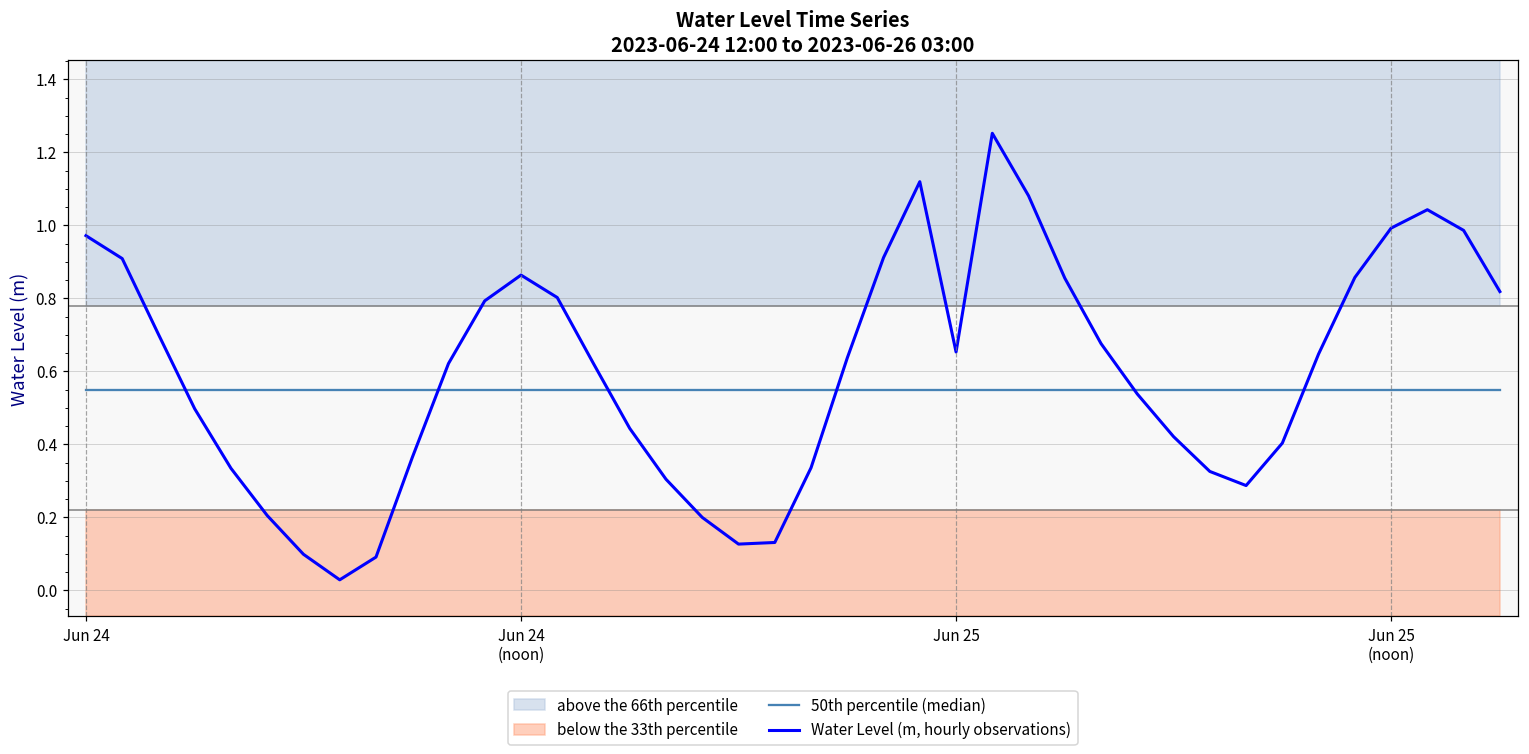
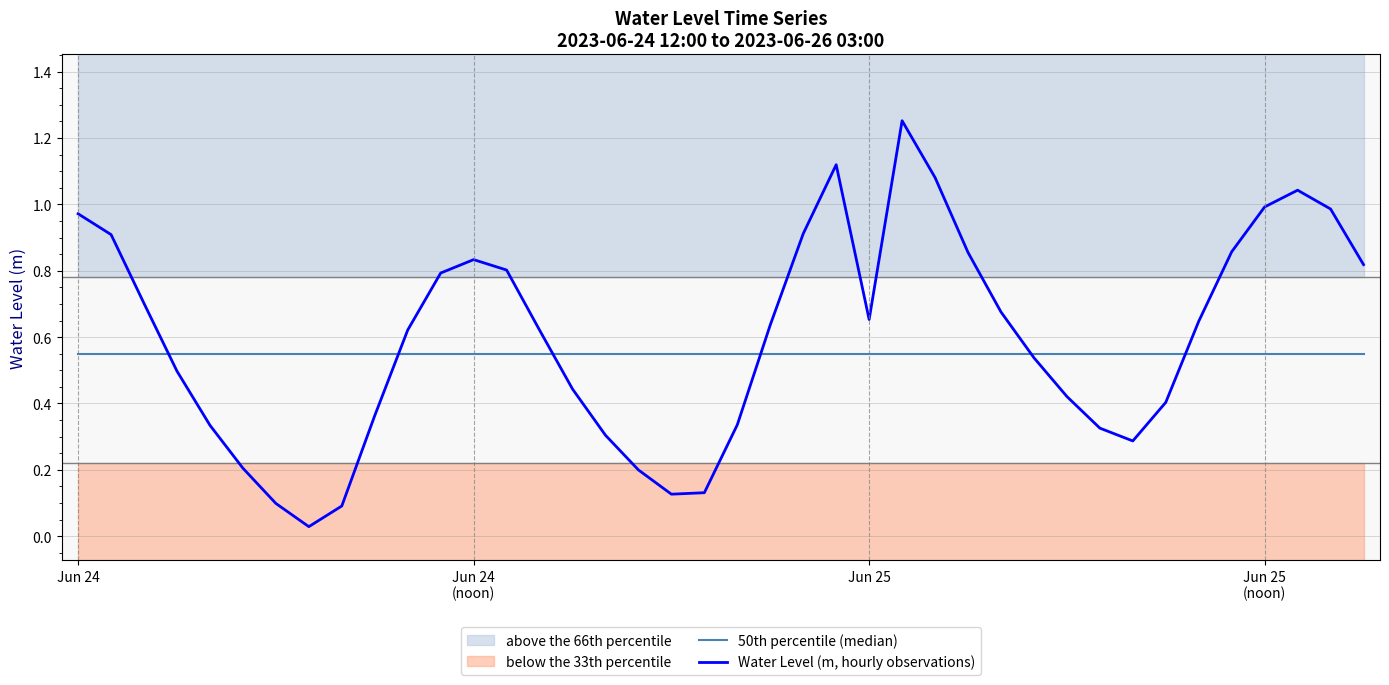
  {
    "50th percentile (median)": {
      "Jun 24": 0.55,
      "Jun 24 (noon)": 0.55,
      "Jun 25": 0.55,
      "Jun 25 (noon)": 0.55
    },
    "above the 66th percentile": {
      "Jun 24": 1.45,
      "Jun 24 (noon)": 1.45,
      "Jun 25": 1.45,
      "Jun 25 (noon)": 1.45
    },
    "below the 33th percentile": {
      "Jun 24": 0.22,
      "Jun 24 (noon)": 0.22,
      "Jun 25": 0.22,
      "Jun 25 (noon)": 0.22
    },
    "Water Level (m, hourly observations)": {
      "Jun 24": 0.97,
-     "Jun 24 (noon)": 0.86,
+     "Jun 24 (noon)": 0.83,
      "Jun 25": 0.65,
      "Jun 25 (noon)": 0.99
    }
  }
